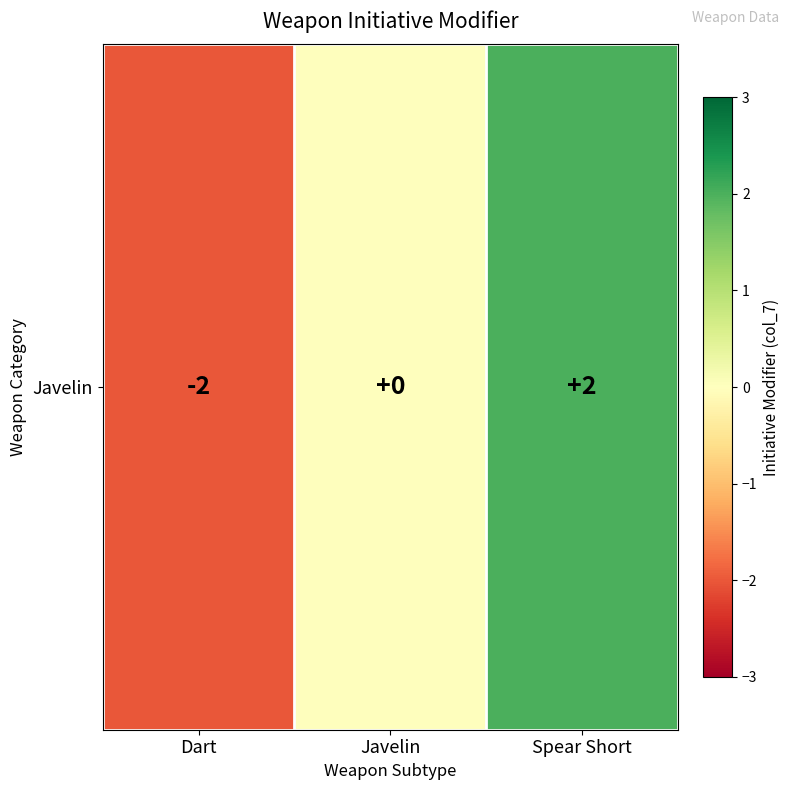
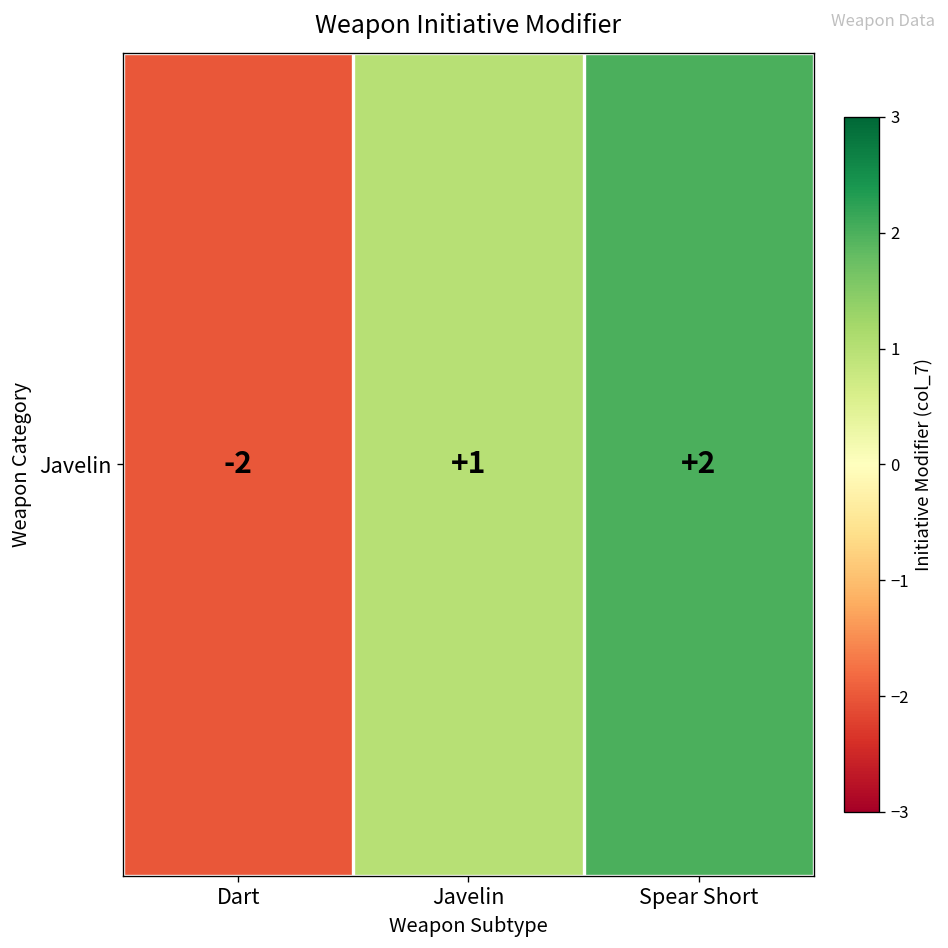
  {
    "Javelin": {
      "Dart": "-2",
-     "Javelin": "+0",
+     "Javelin": "+1",
      "Spear Short": "+2"
    }
  }
